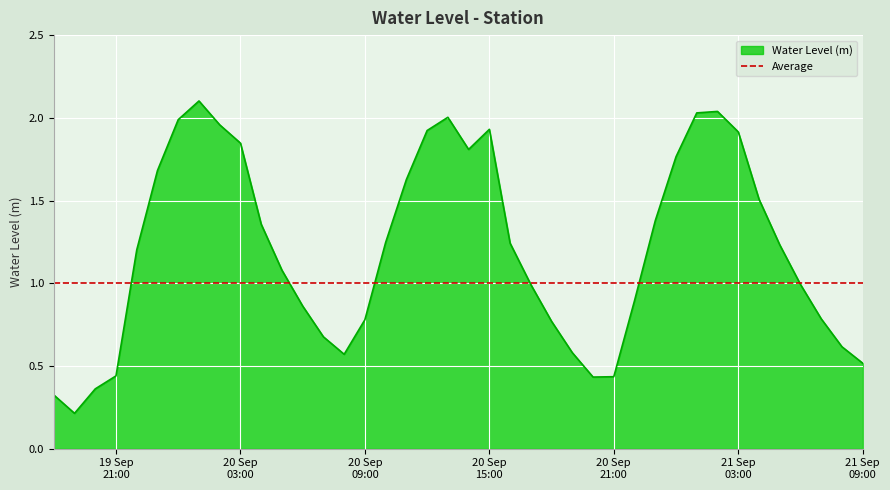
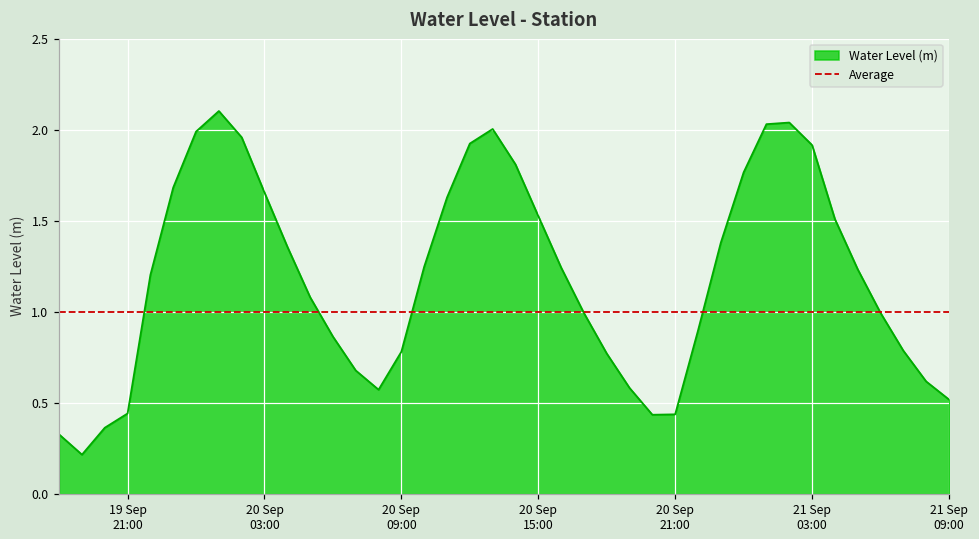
  {
    "19 Sep 21:00": 0.44,
-   "20 Sep 03:00": 1.85,
+   "20 Sep 03:00": 1.65,
    "20 Sep 09:00": 0.78,
-   "20 Sep 15:00": 1.93,
+   "20 Sep 15:00": 1.52,
    "20 Sep 21:00": 0.44,
    "21 Sep 03:00": 1.92,
    "21 Sep 09:00": 0.52
  }
